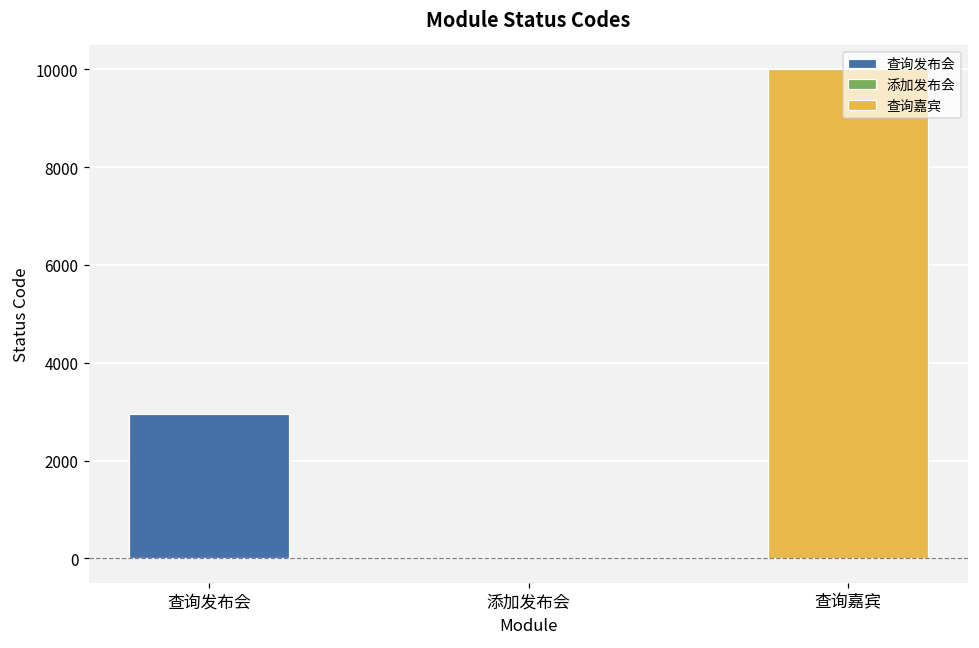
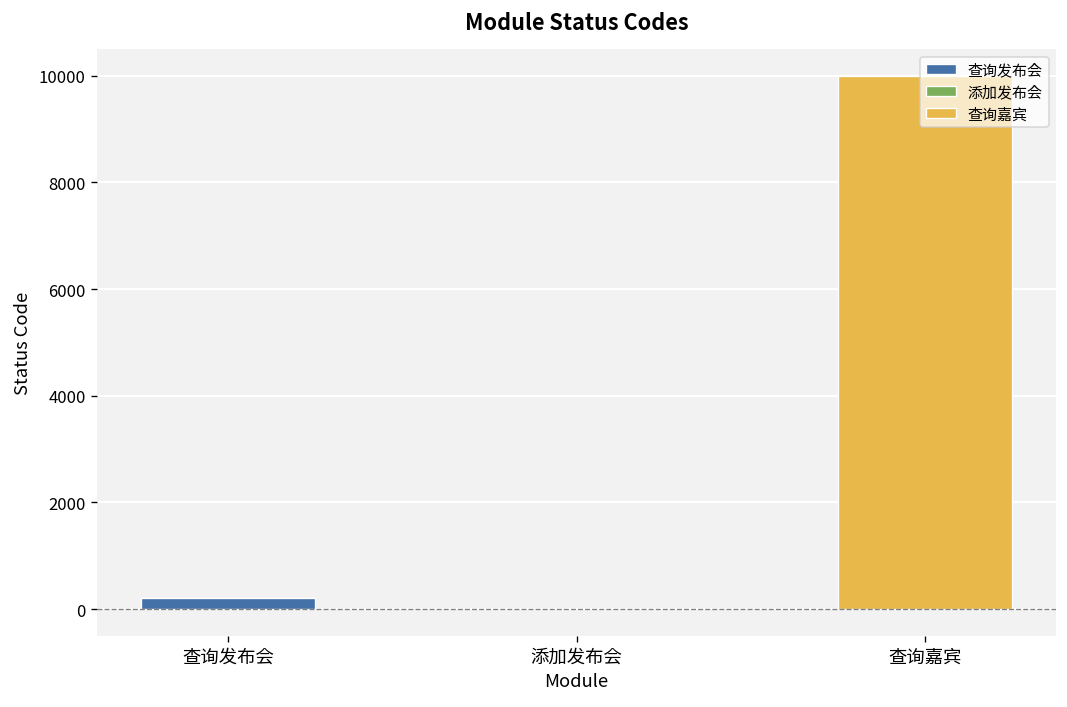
  {
-   "查询发布会": 2900
+   "查询发布会": 200
  }
